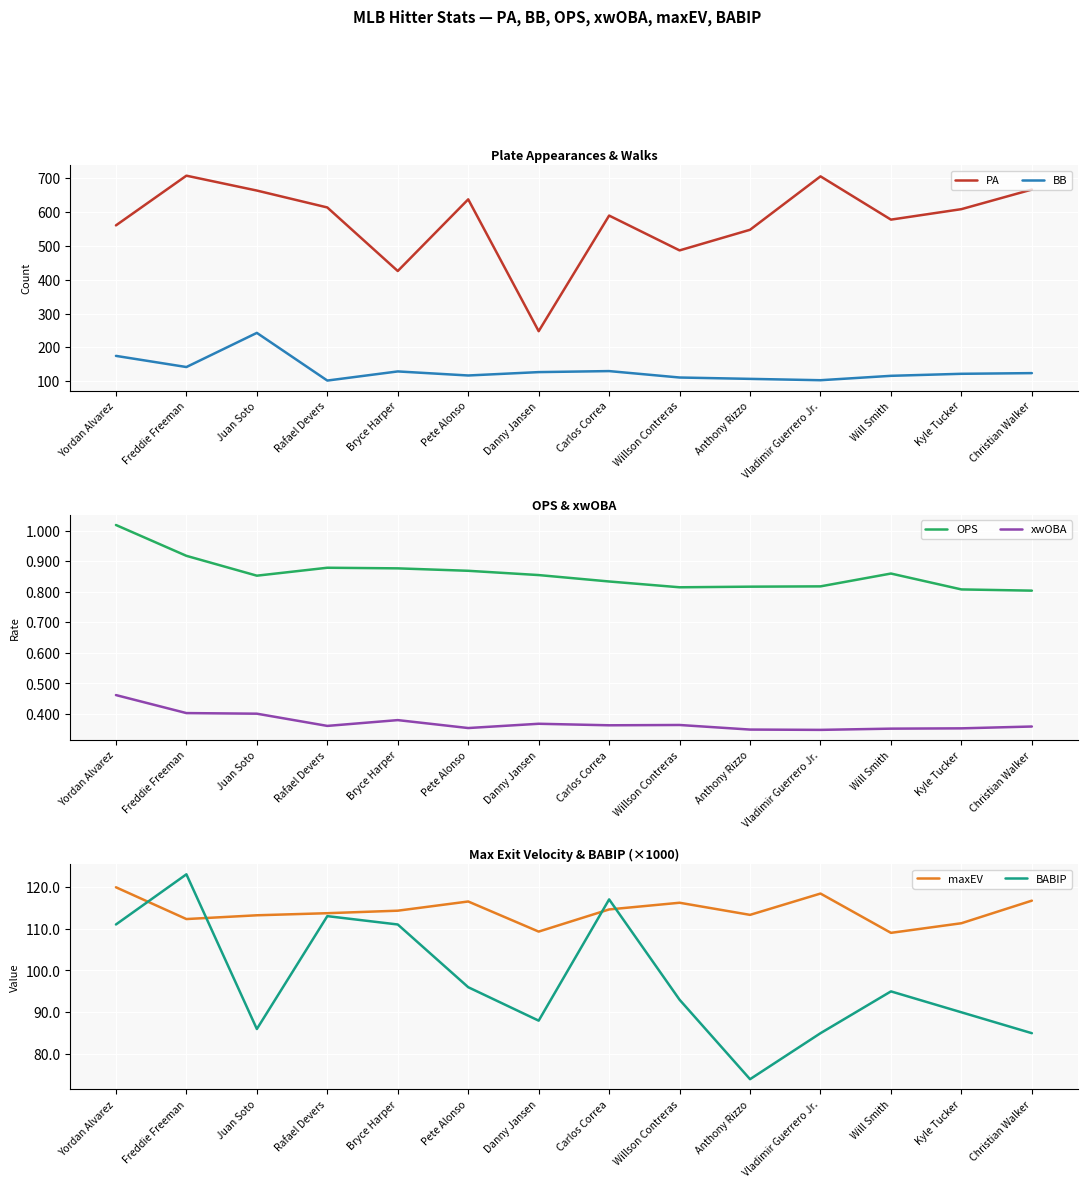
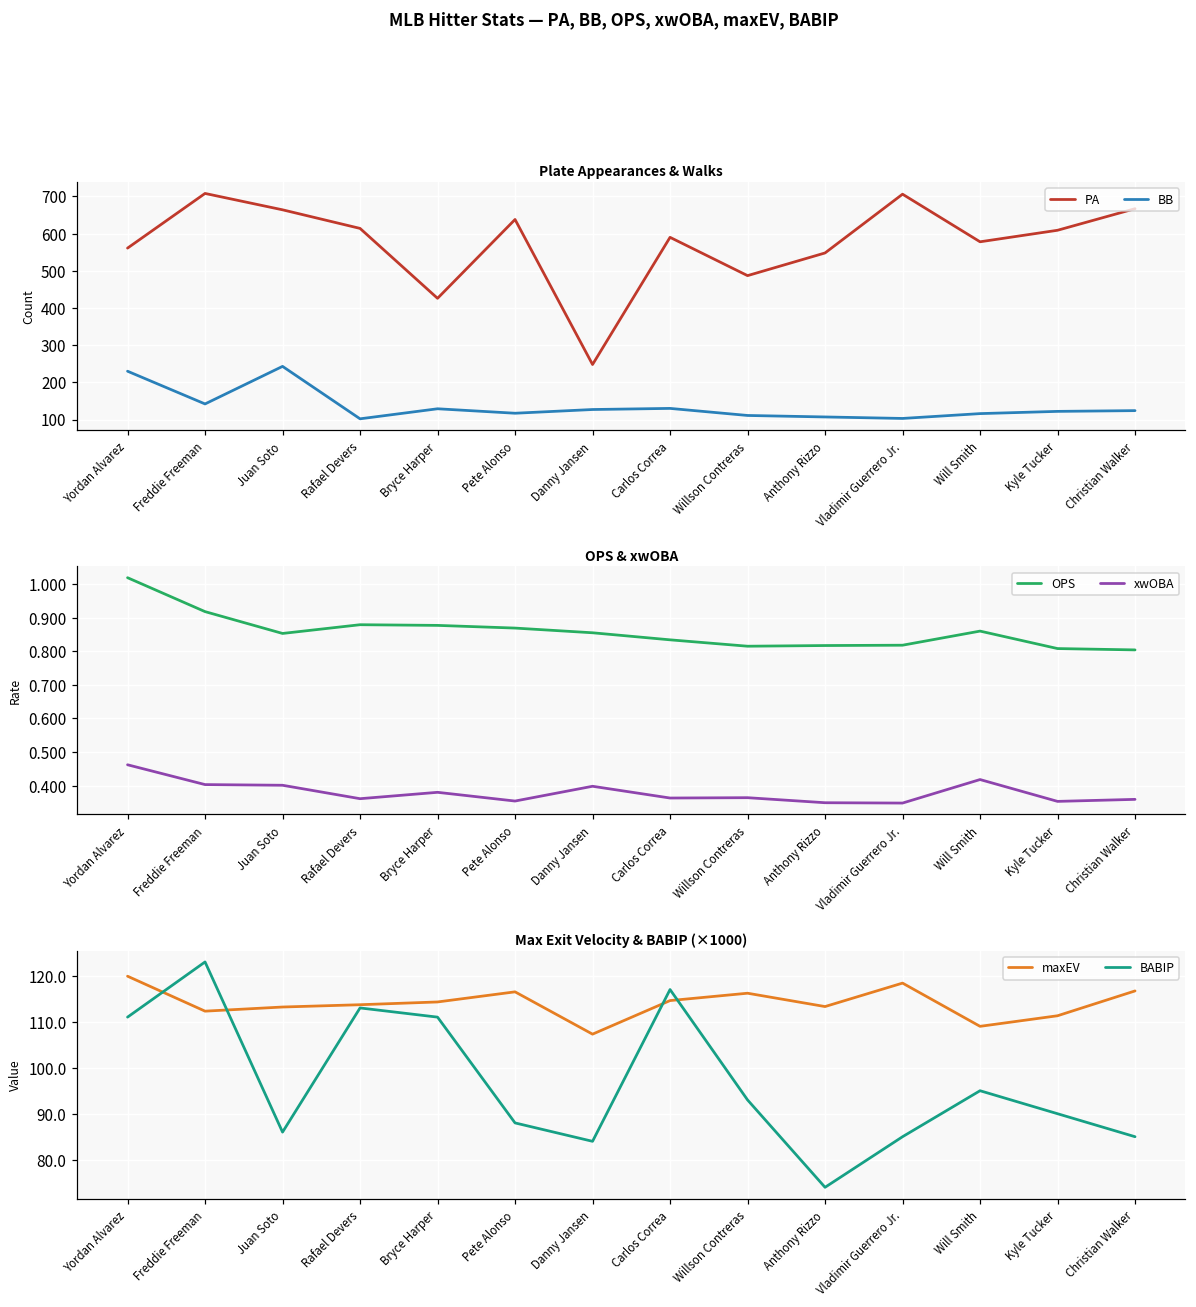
  {
    "Plate Appearances & Walks": {
      "PA": {
        "Yordan Alvarez": 560,
        "Freddie Freeman": 710,
        "Juan Soto": 660,
        "Rafael Devers": 610,
        "Bryce Harper": 430,
        "Pete Alonso": 640,
        "Danny Jansen": 250,
        "Carlos Correa": 590,
        "Willson Contreras": 490,
        "Anthony Rizzo": 550,
        "Vladimir Guerrero Jr.": 710,
        "Will Smith": 580,
        "Kyle Tucker": 610
      },
      "BB": {
-       "Yordan Alvarez": 180,
+       "Yordan Alvarez": 230,
        "Freddie Freeman": 140,
        "Juan Soto": 240,
        "Rafael Devers": 100,
        "Bryce Harper": 130,
        "Pete Alonso": 120,
        "Danny Jansen": 130,
        "Carlos Correa": 130,
        "Willson Contreras": 110,
        "Anthony Rizzo": 110,
        "Vladimir Guerrero Jr.": 100,
        "Will Smith": 120,
        "Kyle Tucker": 120,
        "Christian Walker": 120
      }
    },
    "OPS & xwOBA": {
      "OPS": {
        "Yordan Alvarez": 1.02,
        "Freddie Freeman": 0.92,
        "Juan Soto": 0.85,
        "Rafael Devers": 0.88,
        "Bryce Harper": 0.88,
        "Pete Alonso": 0.87,
        "Danny Jansen": 0.86,
        "Carlos Correa": 0.83,
        "Willson Contreras": 0.82,
        "Anthony Rizzo": 0.82,
        "Vladimir Guerrero Jr.": 0.82,
        "Will Smith": 0.86,
        "Kyle Tucker": 0.81,
        "Christian Walker": 0.80
      },
      "xwOBA": {
        "Yordan Alvarez": 0.46,
        "Freddie Freeman": 0.40,
        "Juan Soto": 0.40,
        "Rafael Devers": 0.36,
        "Bryce Harper": 0.38,
        "Pete Alonso": 0.35,
-       "Danny Jansen": 0.37,
+       "Danny Jansen": 0.40,
        "Carlos Correa": 0.36,
        "Willson Contreras": 0.36,
        "Anthony Rizzo": 0.35,
        "Vladimir Guerrero Jr.": 0.35,
-       "Will Smith": 0.35,
+       "Will Smith": 0.42,
        "Kyle Tucker": 0.35,
        "Christian Walker": 0.36
      }
    },
    "Max Exit Velocity & BABIP (×1000)": {
      "maxEV": {
        "Yordan Alvarez": 120,
        "Freddie Freeman": 112,
        "Juan Soto": 113,
        "Rafael Devers": 114,
        "Bryce Harper": 114,
        "Pete Alonso": 117,
-       "Danny Jansen": 109,
+       "Danny Jansen": 107,
        "Carlos Correa": 115,
        "Willson Contreras": 116,
        "Anthony Rizzo": 113,
        "Vladimir Guerrero Jr.": 118,
        "Will Smith": 109,
        "Kyle Tucker": 111,
        "Christian Walker": 117
      },
      "BABIP": {
        "Yordan Alvarez": 111,
        "Freddie Freeman": 123,
        "Juan Soto": 86,
        "Rafael Devers": 113,
        "Bryce Harper": 111,
-       "Pete Alonso": 96,
-       "Danny Jansen": 88,
+       "Pete Alonso": 88,
+       "Danny Jansen": 84,
        "Carlos Correa": 117,
        "Willson Contreras": 93,
        "Anthony Rizzo": 74,
        "Vladimir Guerrero Jr.": 85,
        "Will Smith": 95,
        "Kyle Tucker": 90,
        "Christian Walker": 85
      }
    }
  }
